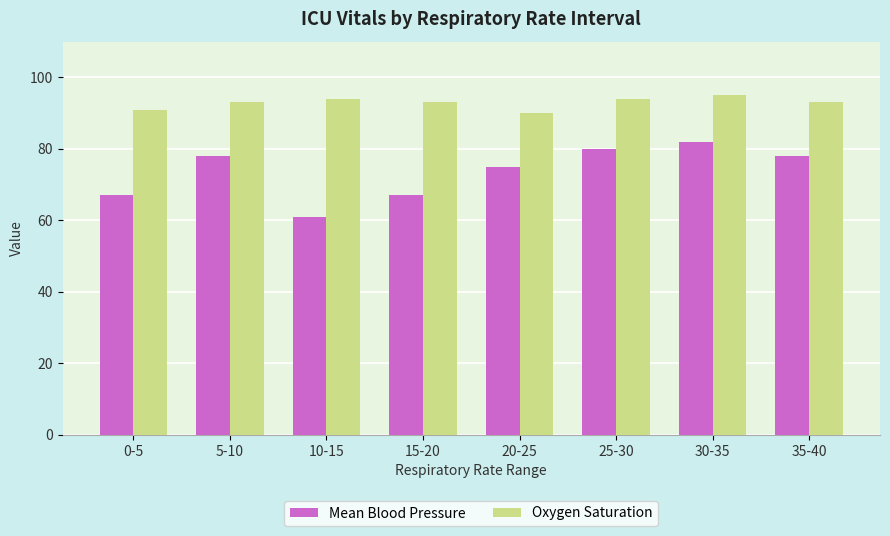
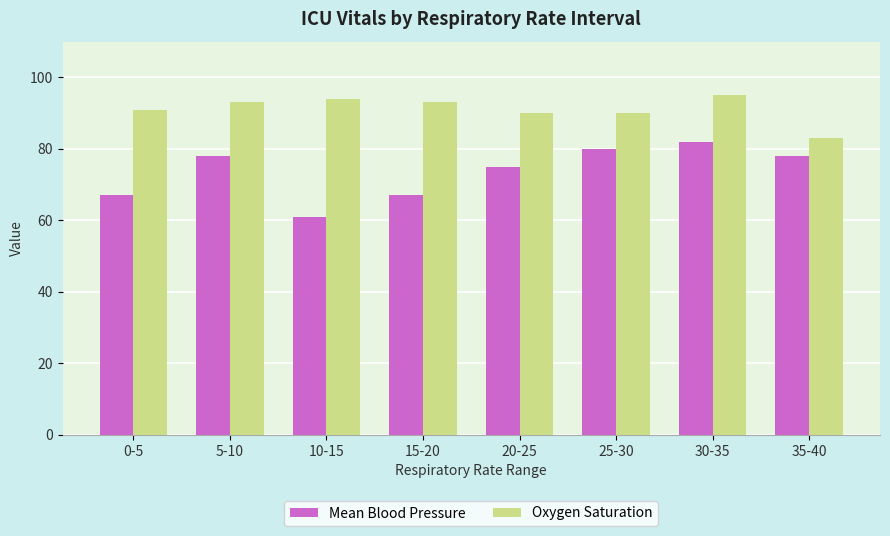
  {
    "Mean Blood Pressure": {
      "0-5": 67,
      "5-10": 78,
      "10-15": 61,
      "15-20": 67,
      "20-25": 75,
      "25-30": 80,
      "30-35": 82,
      "35-40": 78
    },
    "Oxygen Saturation": {
      "0-5": 91,
      "5-10": 93,
      "10-15": 94,
      "15-20": 93,
      "20-25": 90,
-     "25-30": 94,
+     "25-30": 90,
      "30-35": 95,
-     "35-40": 93
+     "35-40": 83
    }
  }
